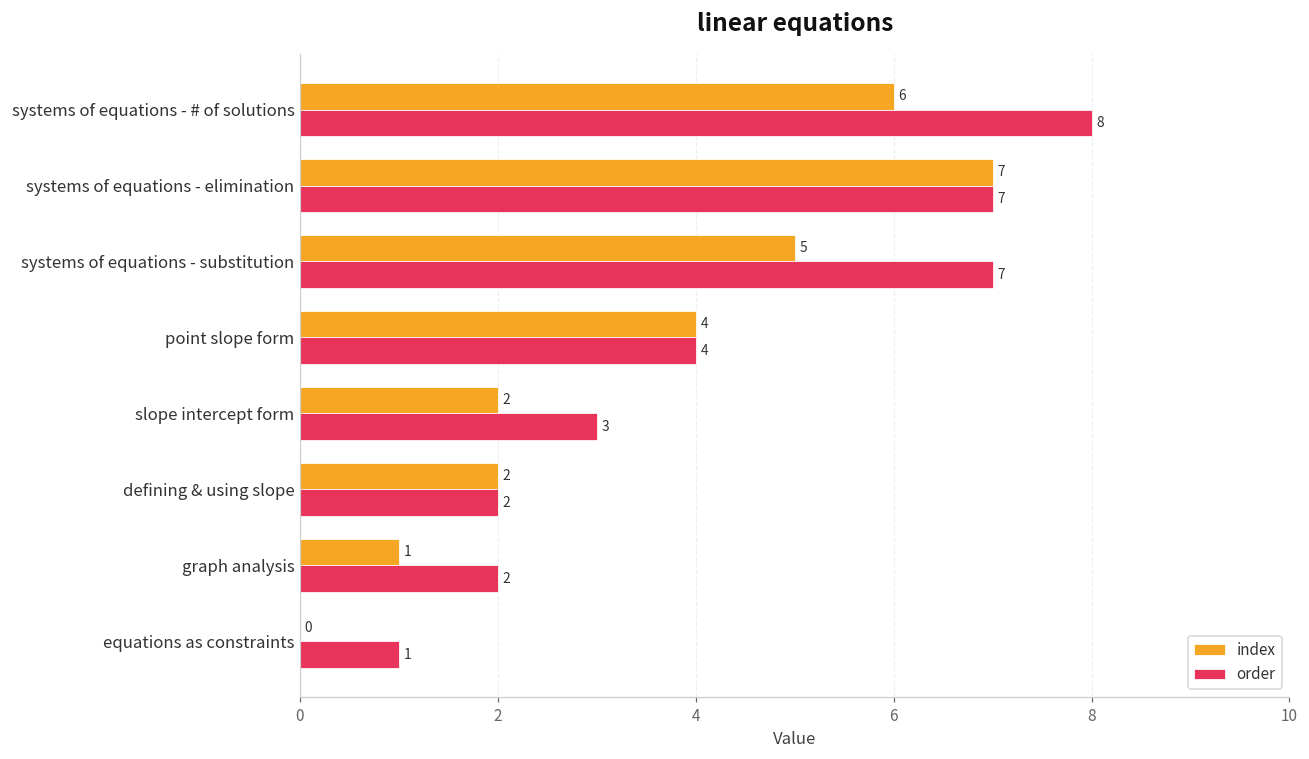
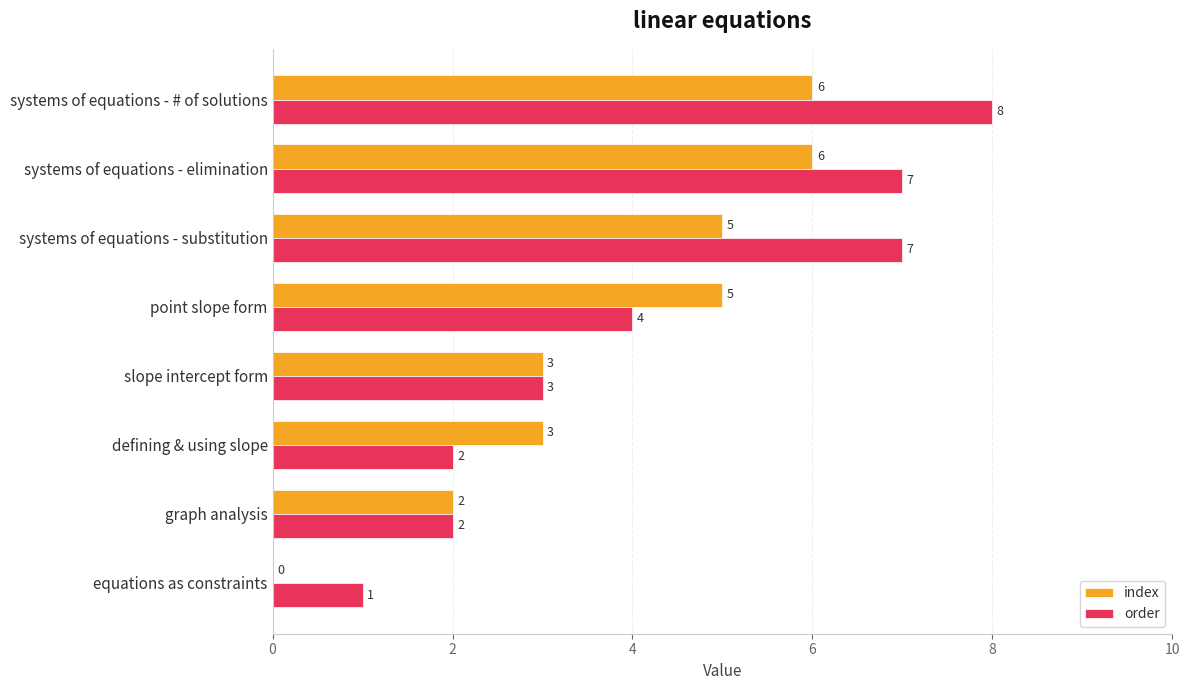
  {
    "index": {
      "systems of equations - # of solutions": 6,
-     "systems of equations - elimination": 7,
+     "systems of equations - elimination": 6,
      "systems of equations - substitution": 5,
-     "point slope form": 4,
-     "slope intercept form": 2,
-     "defining & using slope": 2,
-     "graph analysis": 1,
+     "point slope form": 5,
+     "slope intercept form": 3,
+     "defining & using slope": 3,
+     "graph analysis": 2,
      "equations as constraints": 0
    },
    "order": {
      "systems of equations - # of solutions": 8,
      "systems of equations - elimination": 7,
      "systems of equations - substitution": 7,
      "point slope form": 4,
      "slope intercept form": 3,
      "defining & using slope": 2,
      "graph analysis": 2,
      "equations as constraints": 1
    }
  }
